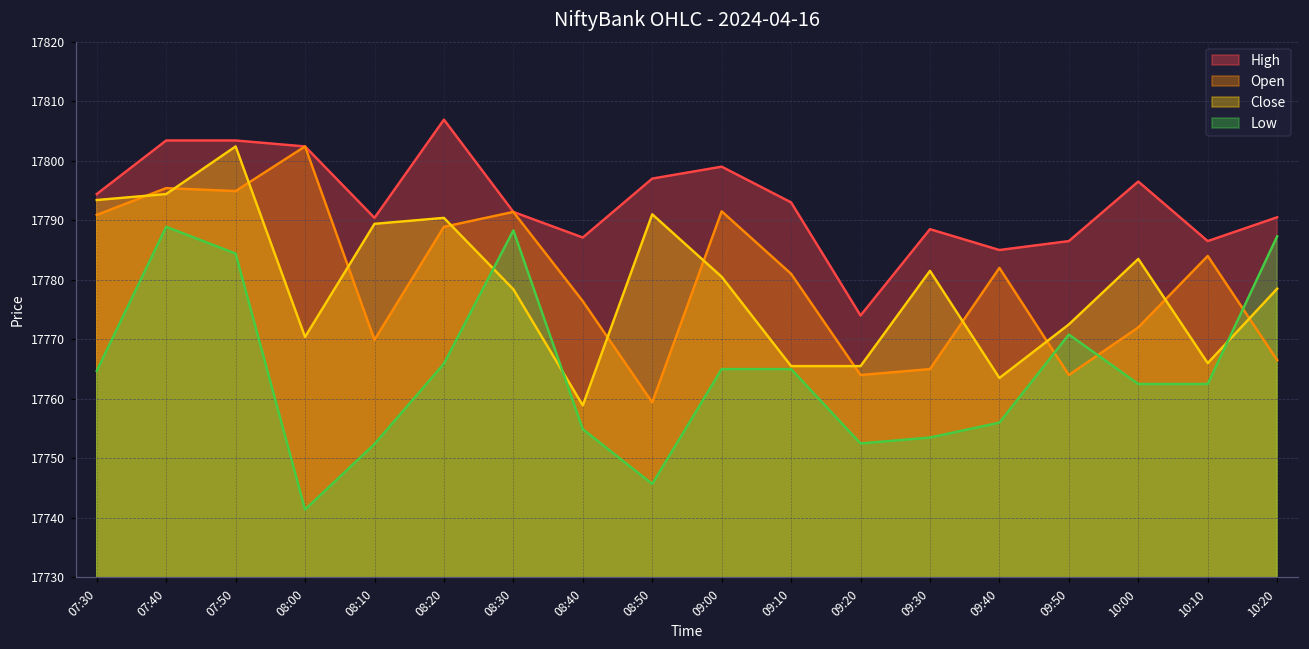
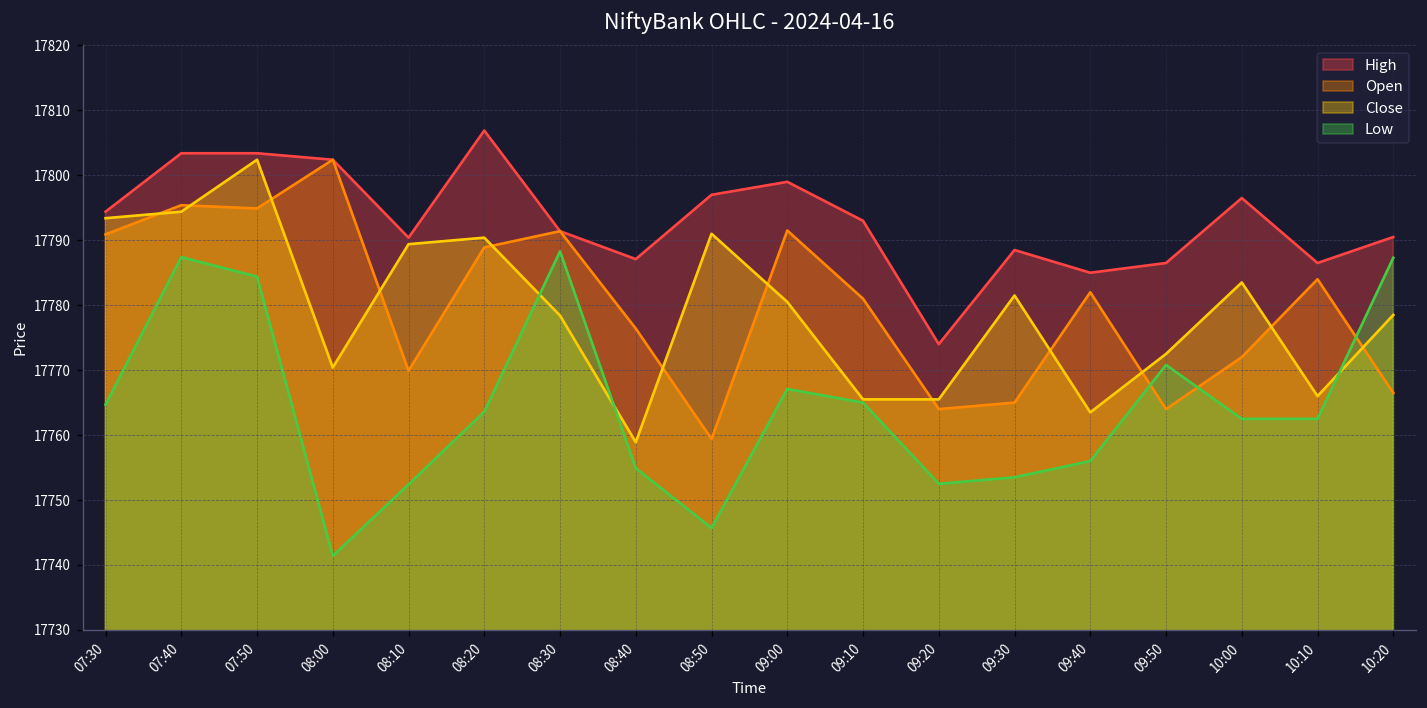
  {
    "Low": {
      "07:30": 17765,
-     "07:40": 17789,
+     "07:40": 17787,
      "07:50": 17784,
      "08:00": 17741,
      "08:10": 17752,
-     "08:20": 17766,
+     "08:20": 17764,
      "08:30": 17788,
      "08:40": 17755,
      "08:50": 17746,
-     "09:00": 17765,
+     "09:00": 17767,
      "09:10": 17765,
      "09:20": 17753,
      "09:30": 17754,
      "09:40": 17756,
      "09:50": 17771,
      "10:00": 17763,
      "10:10": 17763,
      "10:20": 17787
    }
  }
